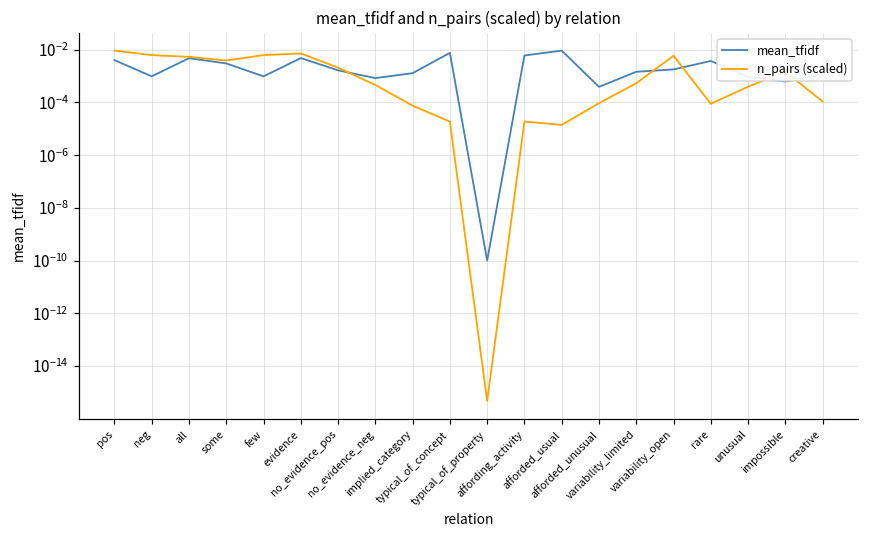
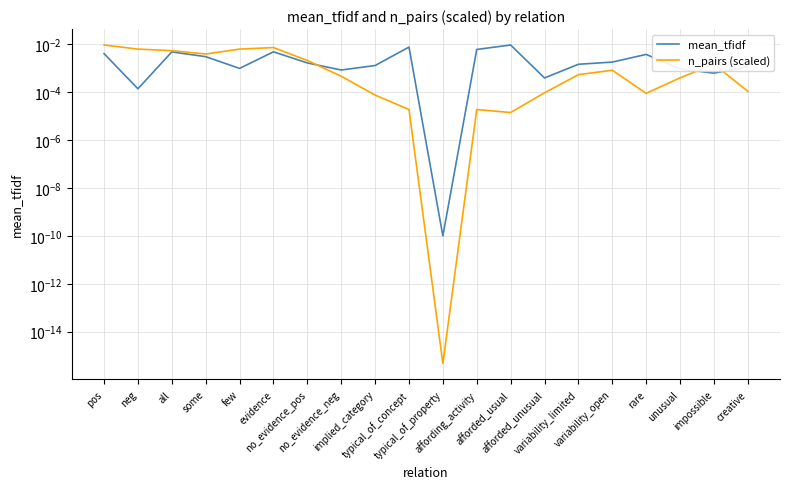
  {
    "mean_tfidf": {
      "pos": 0.004,
-     "neg": 0.0010,
+     "neg": 0.0001,
      "some": 0.003,
      "few": 0.0010,
      "evidence": 0.005,
      "no_evidence_neg": 0.0008,
      "implied_category": 0.001,
      "typical_of_concept": 0.008,
      "typical_of_property": 0.00000000010,
      "affording_activity": 0.006,
      "afforded_usual": 0.009,
      "afforded_unusual": 0.0004,
      "variability_limited": 0.001,
      "variability_open": 0.002,
      "rare": 0.004,
      "impossible": 0.0006
    },
    "n_pairs (scaled)": {
      "pos": 0.009,
      "neg": 0.006,
      "some": 0.004,
      "few": 0.006,
      "evidence": 0.007,
      "no_evidence_neg": 0.0005,
      "implied_category": 0.00008,
      "typical_of_concept": 0.00002,
      "typical_of_property": 0.000000000000,
      "affording_activity": 0.00002,
      "afforded_usual": 0.00001,
      "afforded_unusual": 0.0001,
      "variability_limited": 0.0005,
-     "variability_open": 0.006,
+     "variability_open": 0.0008,
      "rare": 0.0001,
      "unusual": 0.0004,
      "creative": 0.0001
    }
  }
